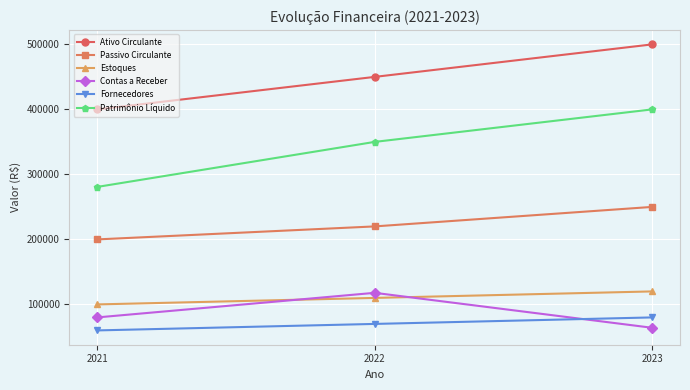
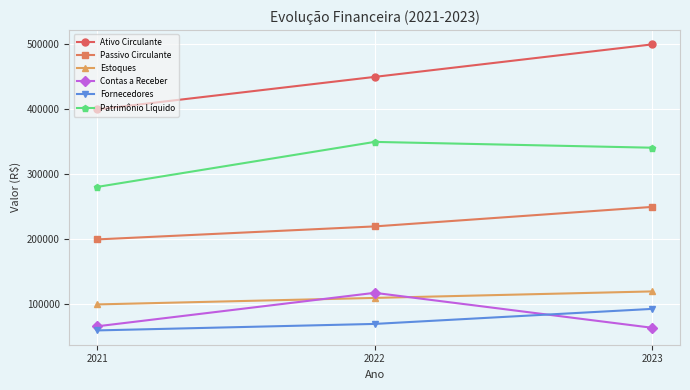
  {
    "Contas a Receber": {
-     "2021": 80000,
+     "2021": 70000,
      "2022": 120000,
      "2023": 60000
    },
    "Fornecedores": {
      "2021": 60000,
      "2022": 70000,
-     "2023": 80000
+     "2023": 90000
    },
    "Patrimônio Líquido": {
      "2021": 280000,
      "2022": 350000,
-     "2023": 400000
+     "2023": 340000
    }
  }
